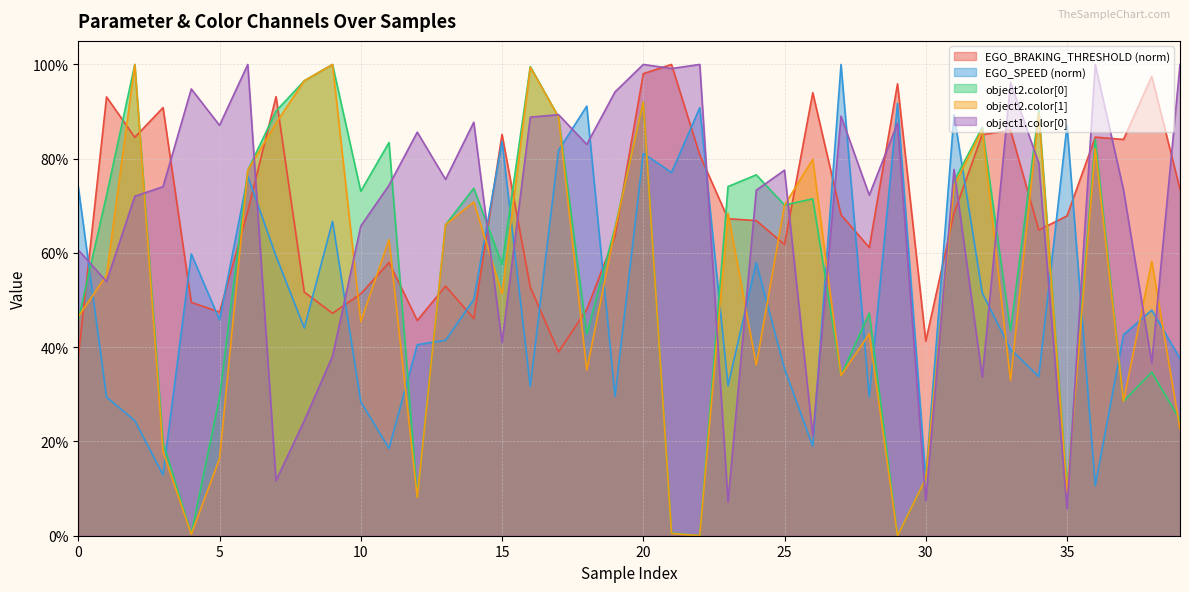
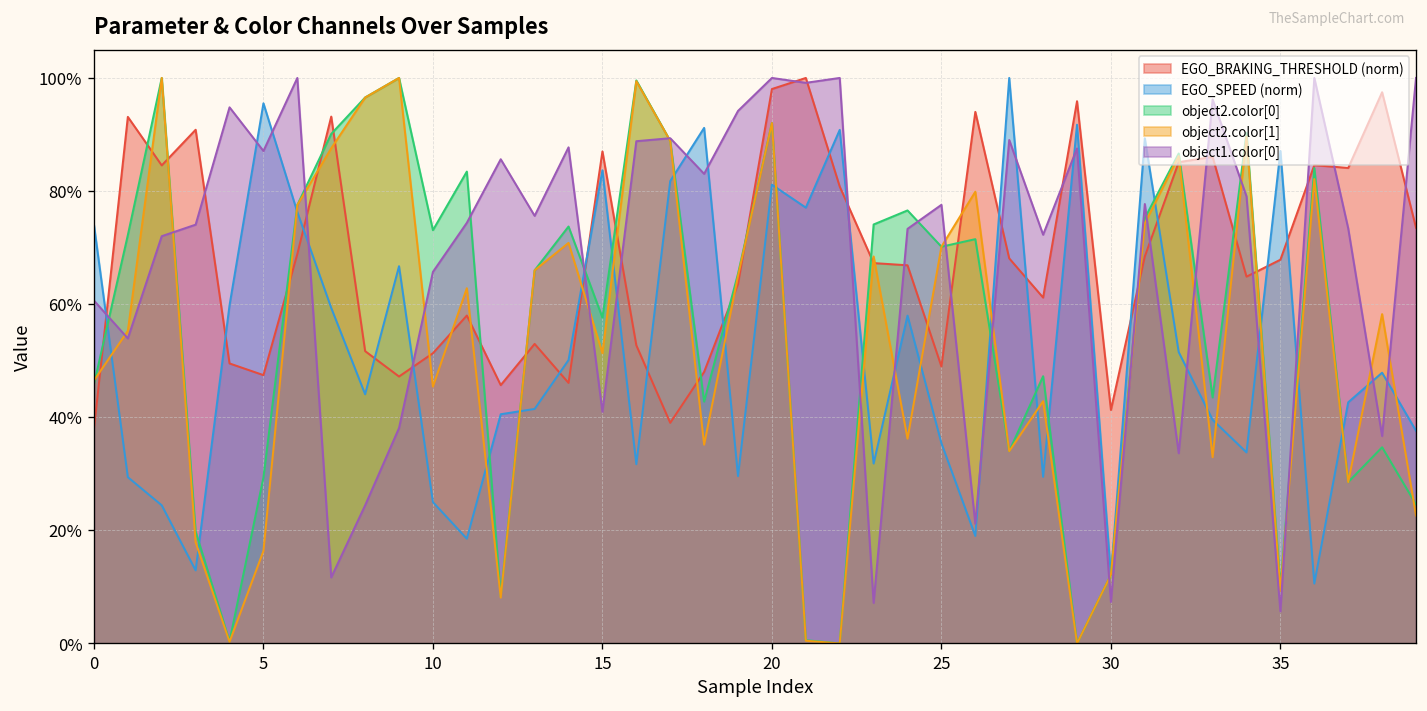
  {
    "EGO_BRAKING_THRESHOLD (norm)": {
      "0": "38%",
      "5": "47%",
      "10": "51%",
-     "15": "85%",
+     "15": "87%",
      "20": "98%",
-     "25": "62%",
+     "25": "49%",
      "30": "41%",
      "35": "68%"
    },
    "EGO_SPEED (norm)": {
      "0": "74%",
-     "5": "46%",
-     "10": "28%",
+     "5": "96%",
+     "10": "25%",
      "15": "84%",
      "20": "81%",
      "25": "35%"
    },
    "object2.color[0]": {
      "0": "46%",
      "5": "29%",
      "10": "73%",
      "15": "58%",
      "35": "10%"
    },
    "object2.color[1]": {
      "0": "46%",
      "5": "16%",
      "10": "45%",
      "15": "51%",
      "35": "9%"
    },
    "object1.color[0]": {
      "0": "61%",
      "5": "87%",
      "10": "66%",
      "15": "41%",
      "20": "100%",
      "25": "78%",
      "30": "7%",
      "35": "6%"
    }
  }
